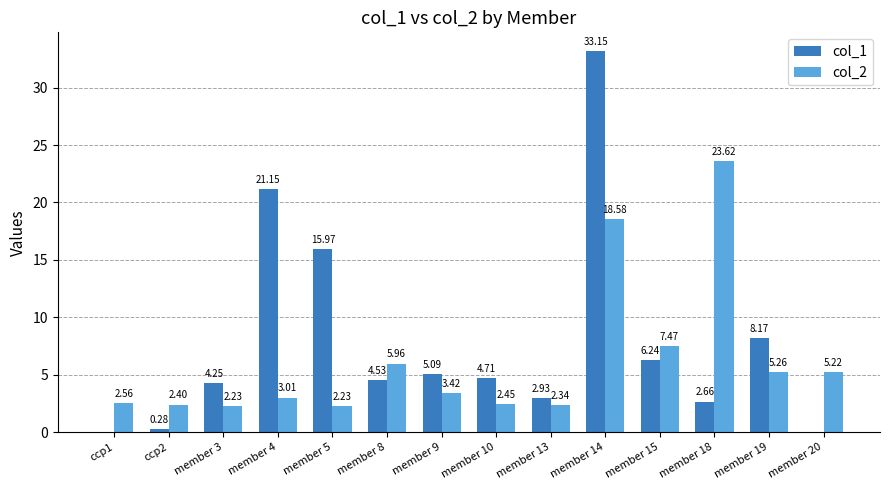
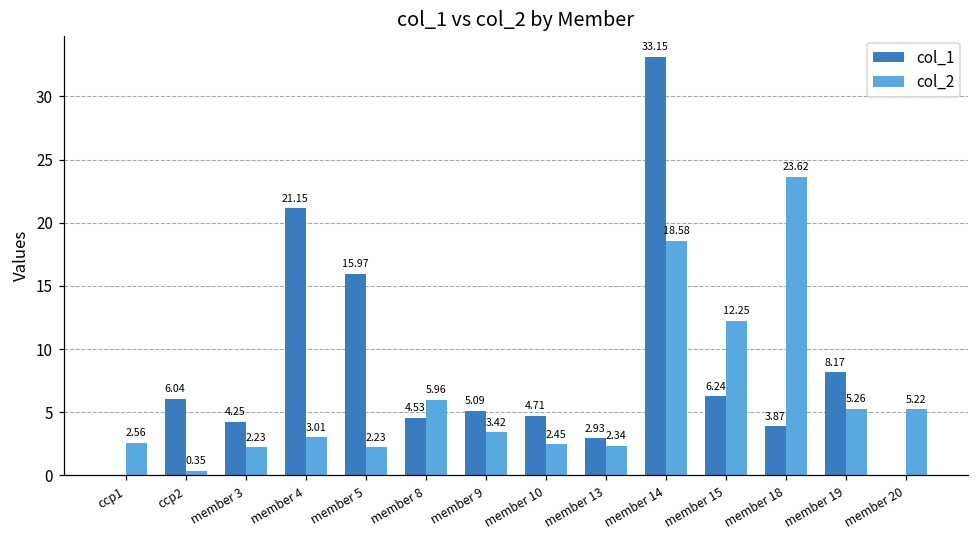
  {
    "col_1": {
-     "ccp2": 0.28,
+     "ccp2": 6.04,
      "member 3": 4.25,
      "member 4": 21.15,
      "member 5": 15.97,
      "member 8": 4.53,
      "member 9": 5.09,
      "member 10": 4.71,
      "member 13": 2.93,
      "member 14": 33.15,
      "member 15": 6.24,
-     "member 18": 2.66,
+     "member 18": 3.87,
      "member 19": 8.17
    },
    "col_2": {
      "ccp1": 2.56,
-     "ccp2": 2.40,
+     "ccp2": 0.35,
      "member 3": 2.23,
      "member 4": 3.01,
      "member 5": 2.23,
      "member 8": 5.96,
      "member 9": 3.42,
      "member 10": 2.45,
      "member 13": 2.34,
      "member 14": 18.58,
-     "member 15": 7.47,
+     "member 15": 12.25,
      "member 18": 23.62,
      "member 19": 5.26,
      "member 20": 5.22
    }
  }
